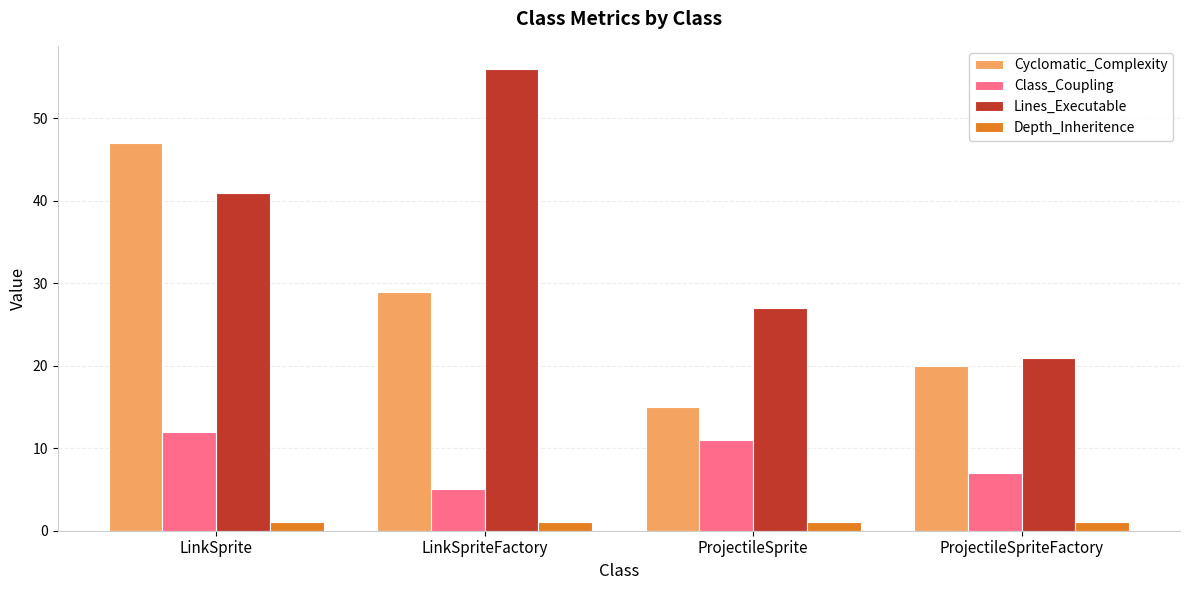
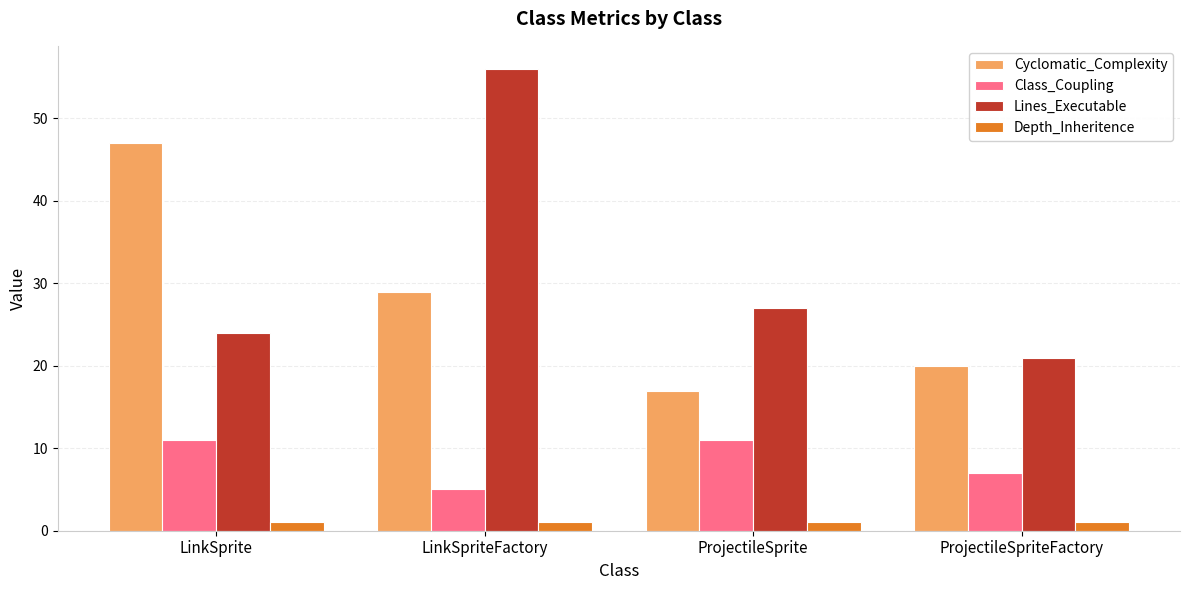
  {
    "Cyclomatic_Complexity": {
      "LinkSprite": 47,
      "LinkSpriteFactory": 29,
-     "ProjectileSprite": 15,
+     "ProjectileSprite": 17,
      "ProjectileSpriteFactory": 20
    },
    "Class_Coupling": {
-     "LinkSprite": 12,
+     "LinkSprite": 11,
      "LinkSpriteFactory": 5,
      "ProjectileSprite": 11,
      "ProjectileSpriteFactory": 7
    },
    "Lines_Executable": {
-     "LinkSprite": 41,
+     "LinkSprite": 24,
      "LinkSpriteFactory": 56,
      "ProjectileSprite": 27,
      "ProjectileSpriteFactory": 21
    },
    "Depth_Inheritence": {
      "LinkSprite": 1,
      "LinkSpriteFactory": 1,
      "ProjectileSprite": 1,
      "ProjectileSpriteFactory": 1
    }
  }
